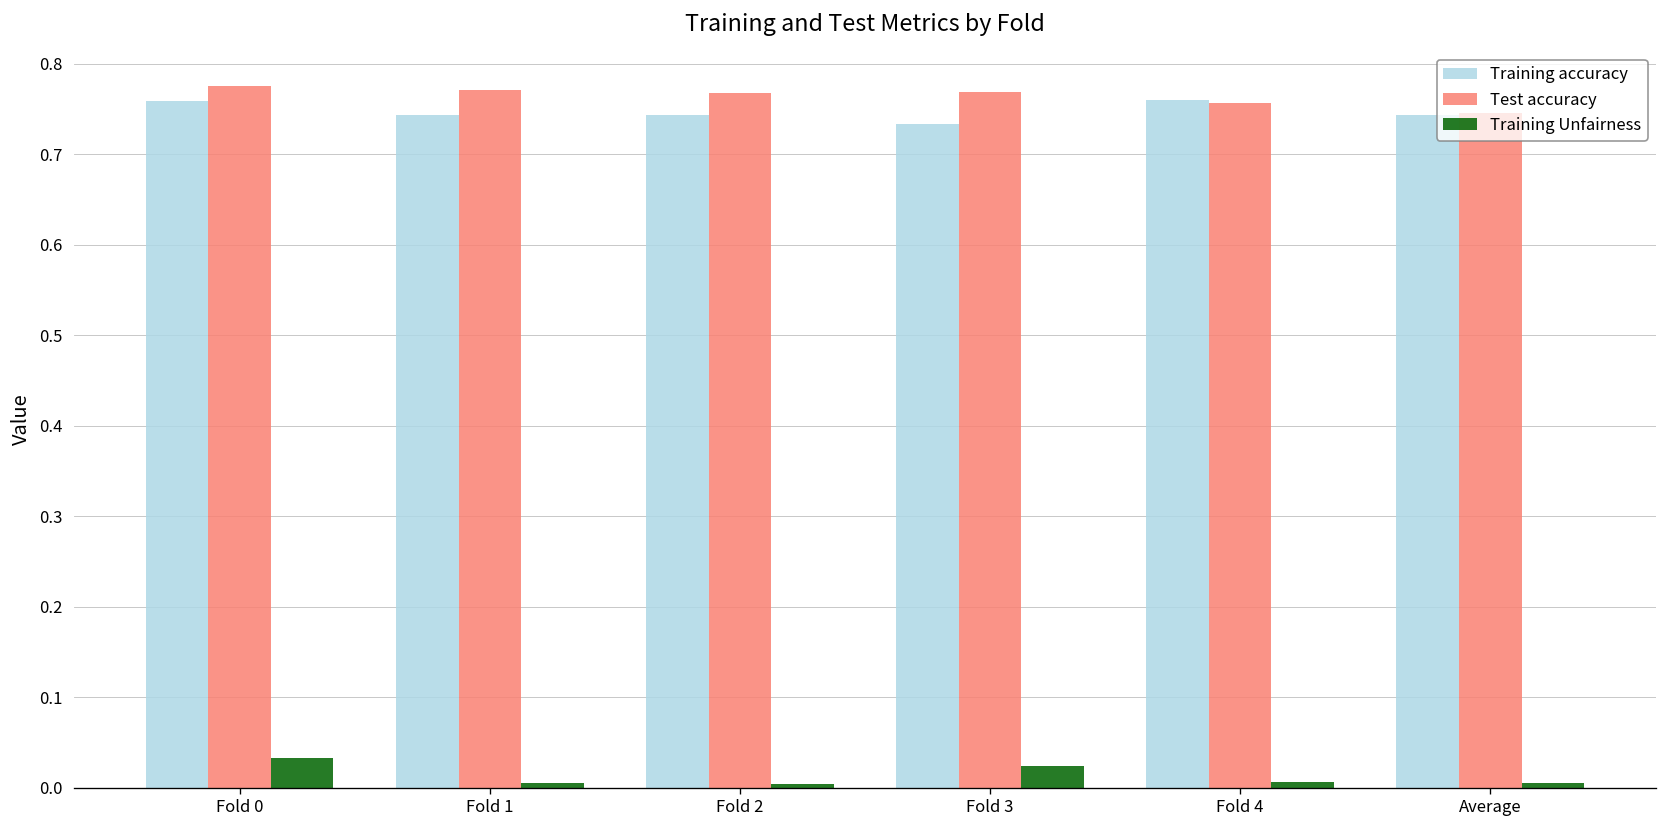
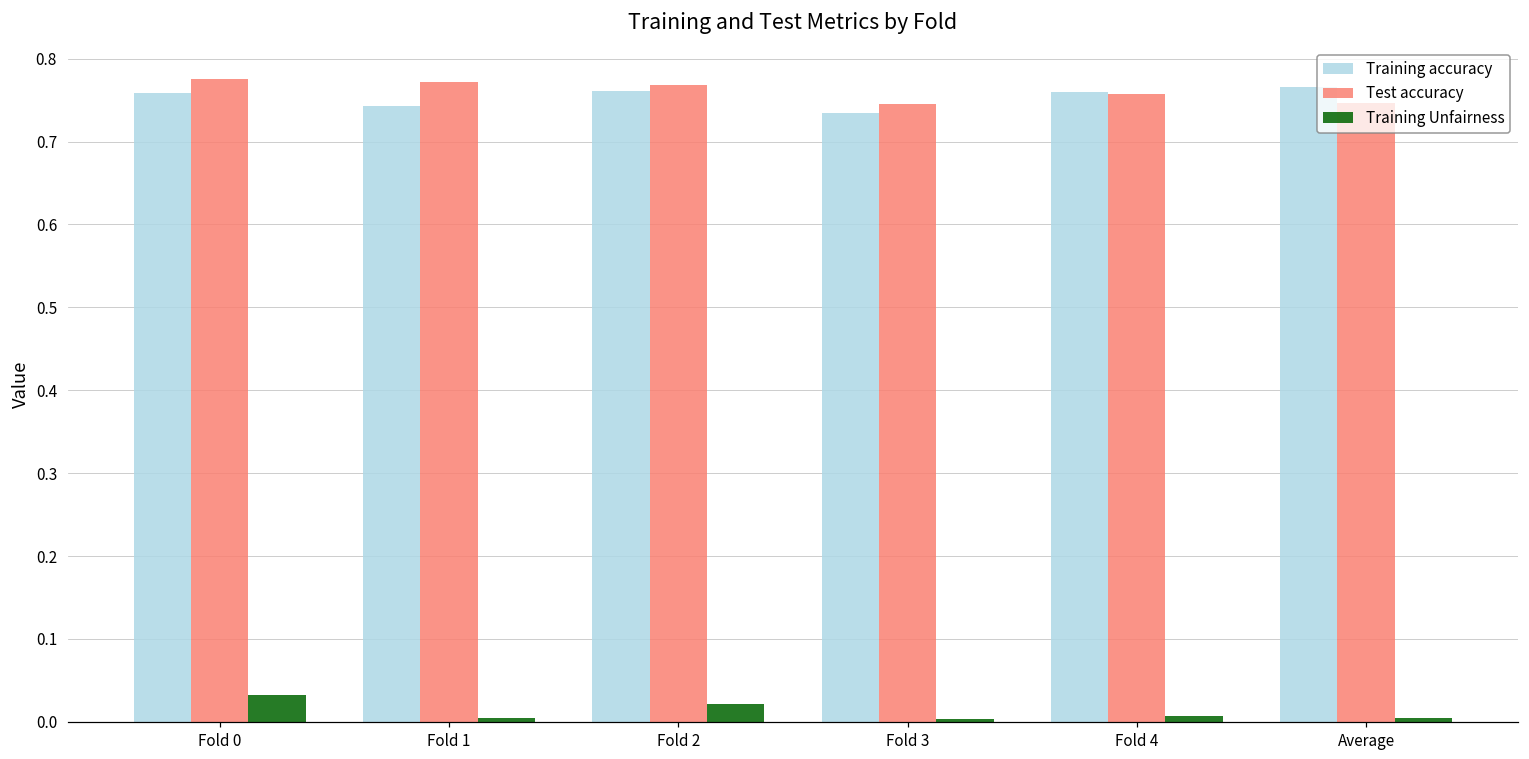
  {
    "Training accuracy": {
      "Fold 0": 0.76,
      "Fold 1": 0.74,
-     "Fold 2": 0.74,
+     "Fold 2": 0.76,
      "Fold 3": 0.73,
      "Fold 4": 0.76,
-     "Average": 0.74
+     "Average": 0.77
    },
    "Test accuracy": {
      "Fold 0": 0.78,
      "Fold 1": 0.77,
      "Fold 2": 0.77,
-     "Fold 3": 0.77,
+     "Fold 3": 0.75,
      "Fold 4": 0.76
    },
    "Training Unfairness": {
      "Fold 0": 0.03,
      "Fold 1": 0.01,
-     "Fold 2": 0.00,
-     "Fold 3": 0.02,
+     "Fold 2": 0.02,
+     "Fold 3": 0.00,
      "Fold 4": 0.01,
      "Average": 0.00
    }
  }
